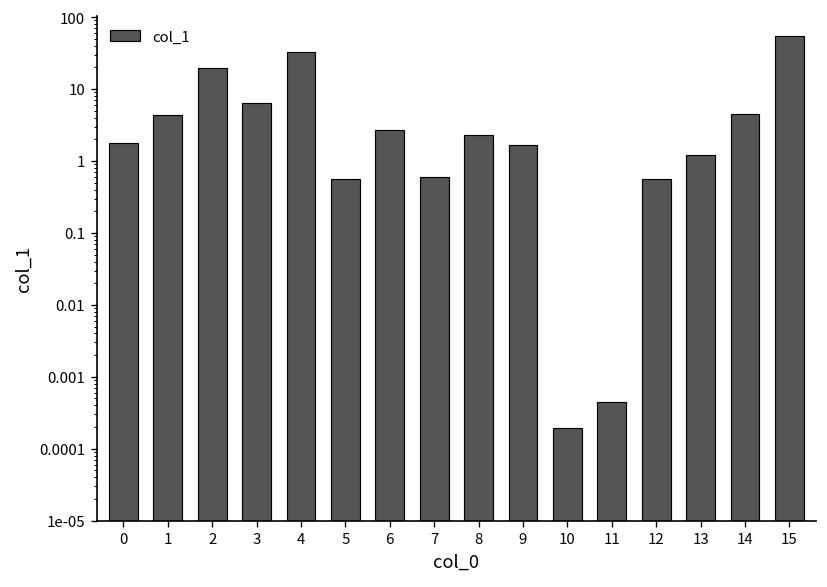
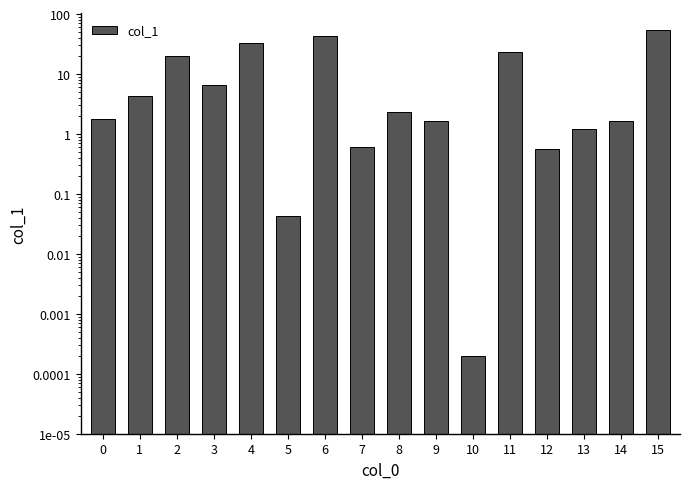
  {
    "0": 1.8,
    "1": 4,
    "2": 20,
    "3": 6,
    "4": 30,
-   "5": 0.6,
-   "6": 3,
+   "5": 0.04,
+   "6": 40,
    "7": 0.6,
    "8": 2.3,
    "9": 1.7,
    "10": 0.0002,
-   "11": 0.0004,
+   "11": 23,
    "12": 0.6,
    "13": 1.2,
-   "14": 4,
+   "14": 1.7,
    "15": 60
  }
